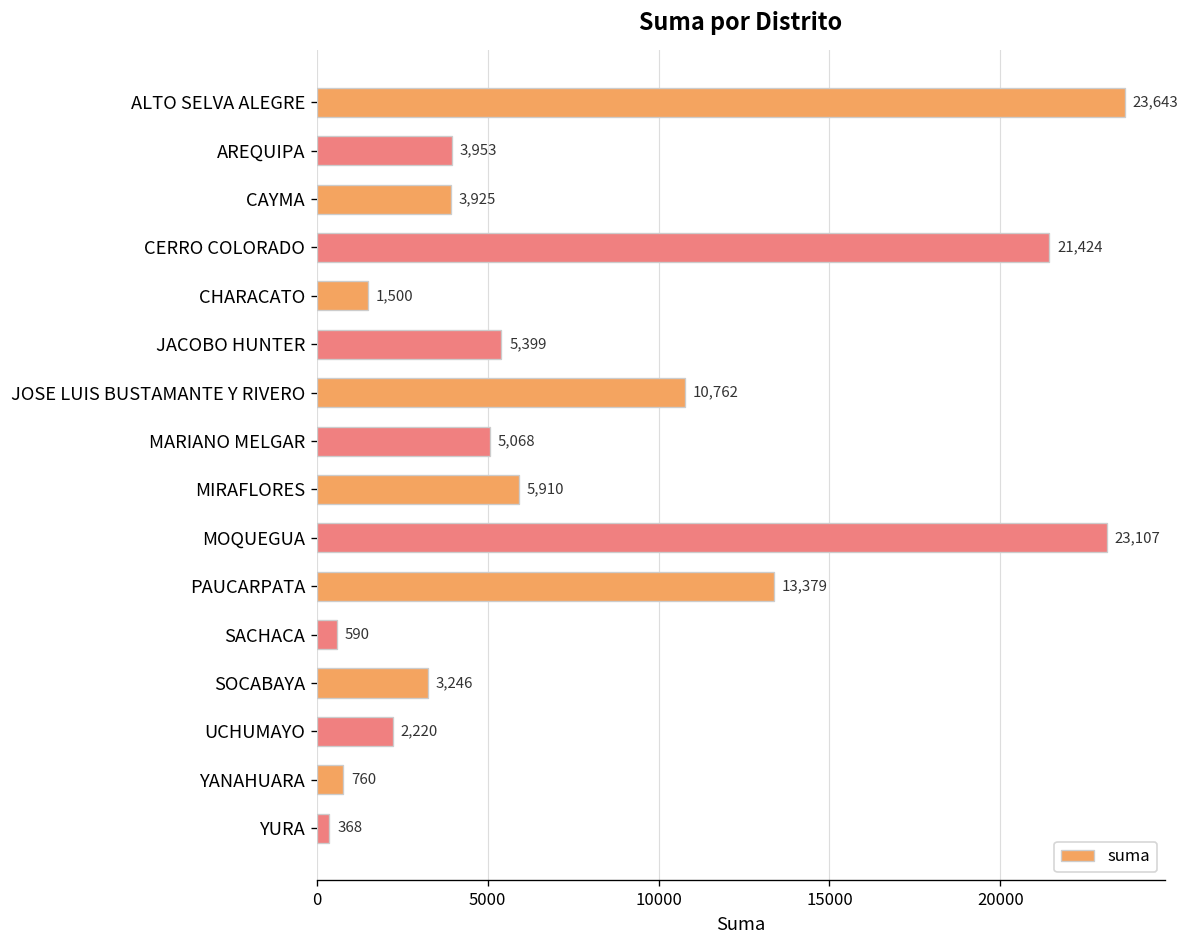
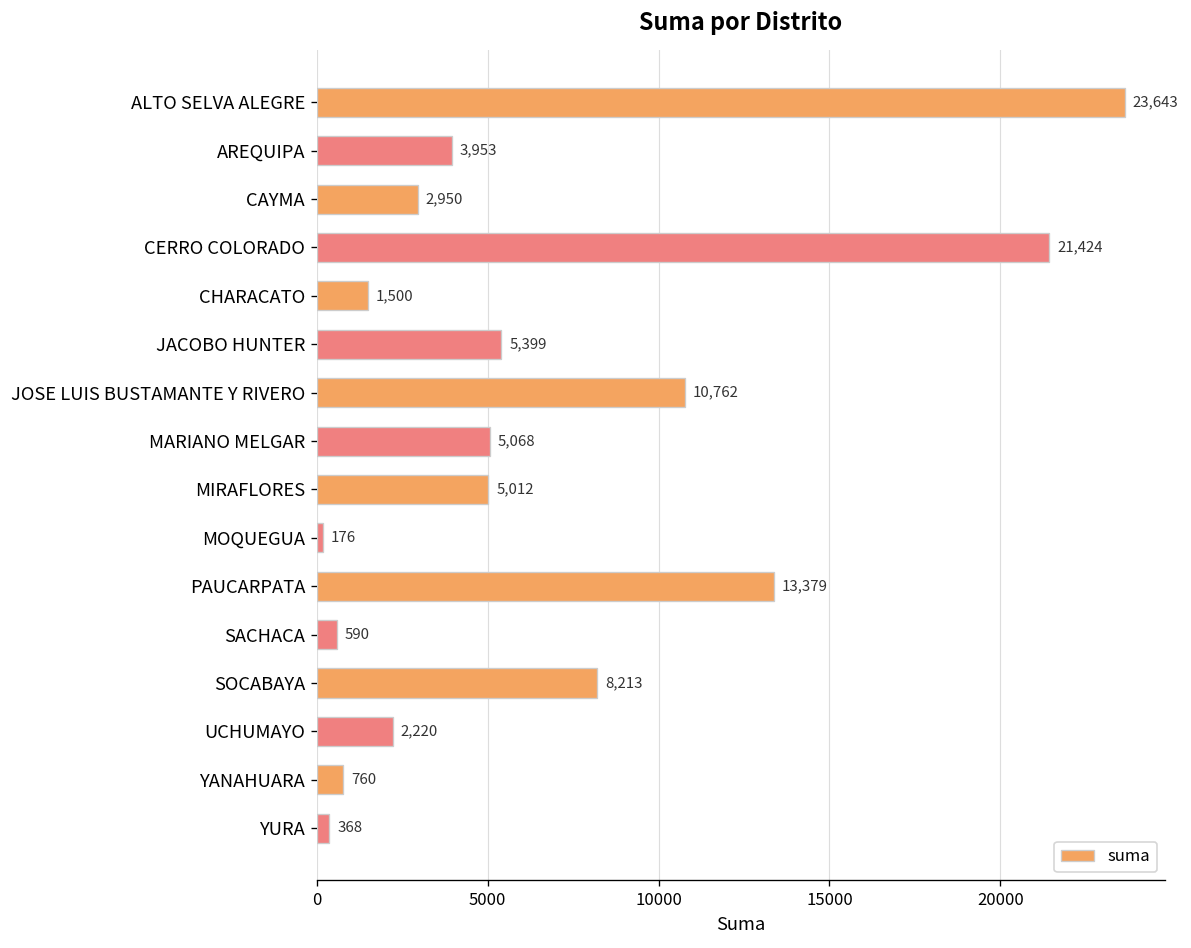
  {
    "ALTO SELVA ALEGRE": "23,643",
    "AREQUIPA": "3,953",
-   "CAYMA": "3,925",
+   "CAYMA": "2,950",
    "CERRO COLORADO": "21,424",
    "CHARACATO": "1,500",
    "JACOBO HUNTER": "5,399",
    "JOSE LUIS BUSTAMANTE Y RIVERO": "10,762",
    "MARIANO MELGAR": "5,068",
-   "MIRAFLORES": "5,910",
-   "MOQUEGUA": "23,107",
+   "MIRAFLORES": "5,012",
+   "MOQUEGUA": "176",
    "PAUCARPATA": "13,379",
    "SACHACA": "590",
-   "SOCABAYA": "3,246",
+   "SOCABAYA": "8,213",
    "UCHUMAYO": "2,220",
    "YANAHUARA": "760",
    "YURA": "368"
  }
